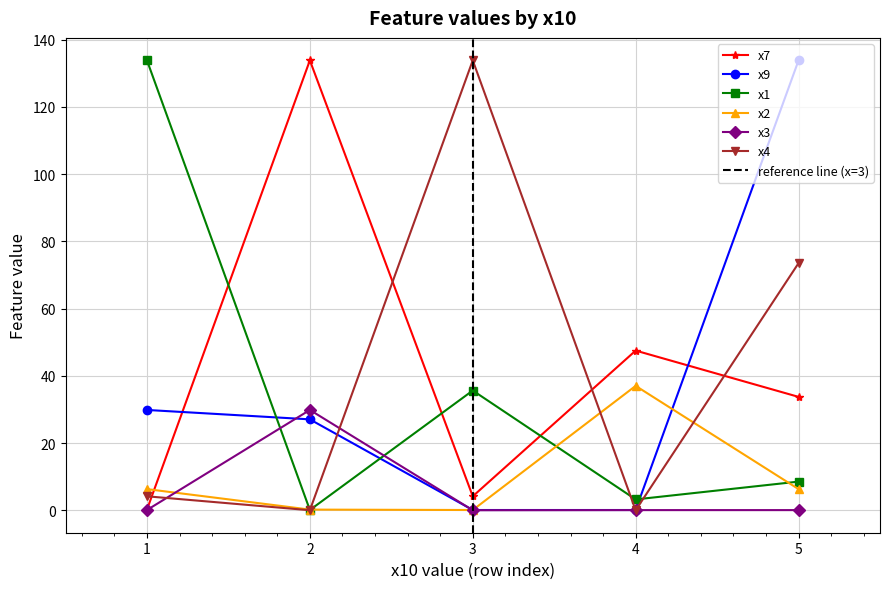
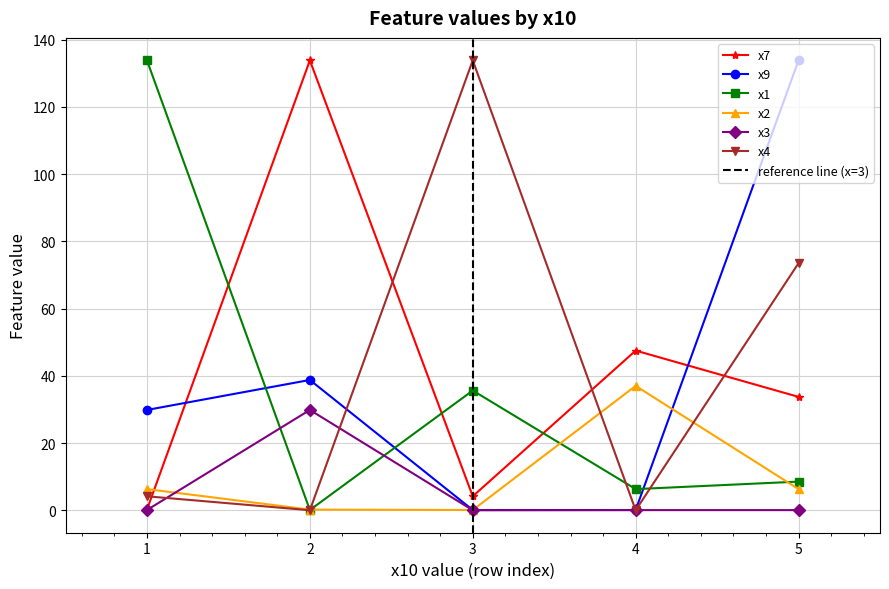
  {
    "x7": {
      "2": 134,
      "3": 4,
      "4": 47,
      "5": 34
    },
    "x9": {
      "1": 30,
-     "2": 27
+     "2": 39
    },
    "x1": {
      "1": 134,
      "3": 36,
-     "4": 3,
+     "4": 6,
      "5": 9
    },
    "x2": {
      "1": 6,
      "4": 37,
      "5": 6
    },
    "x3": {
      "2": 30,
      "5": 0
    },
    "x4": {
      "1": 4,
      "3": 134,
      "5": 73
    }
  }
